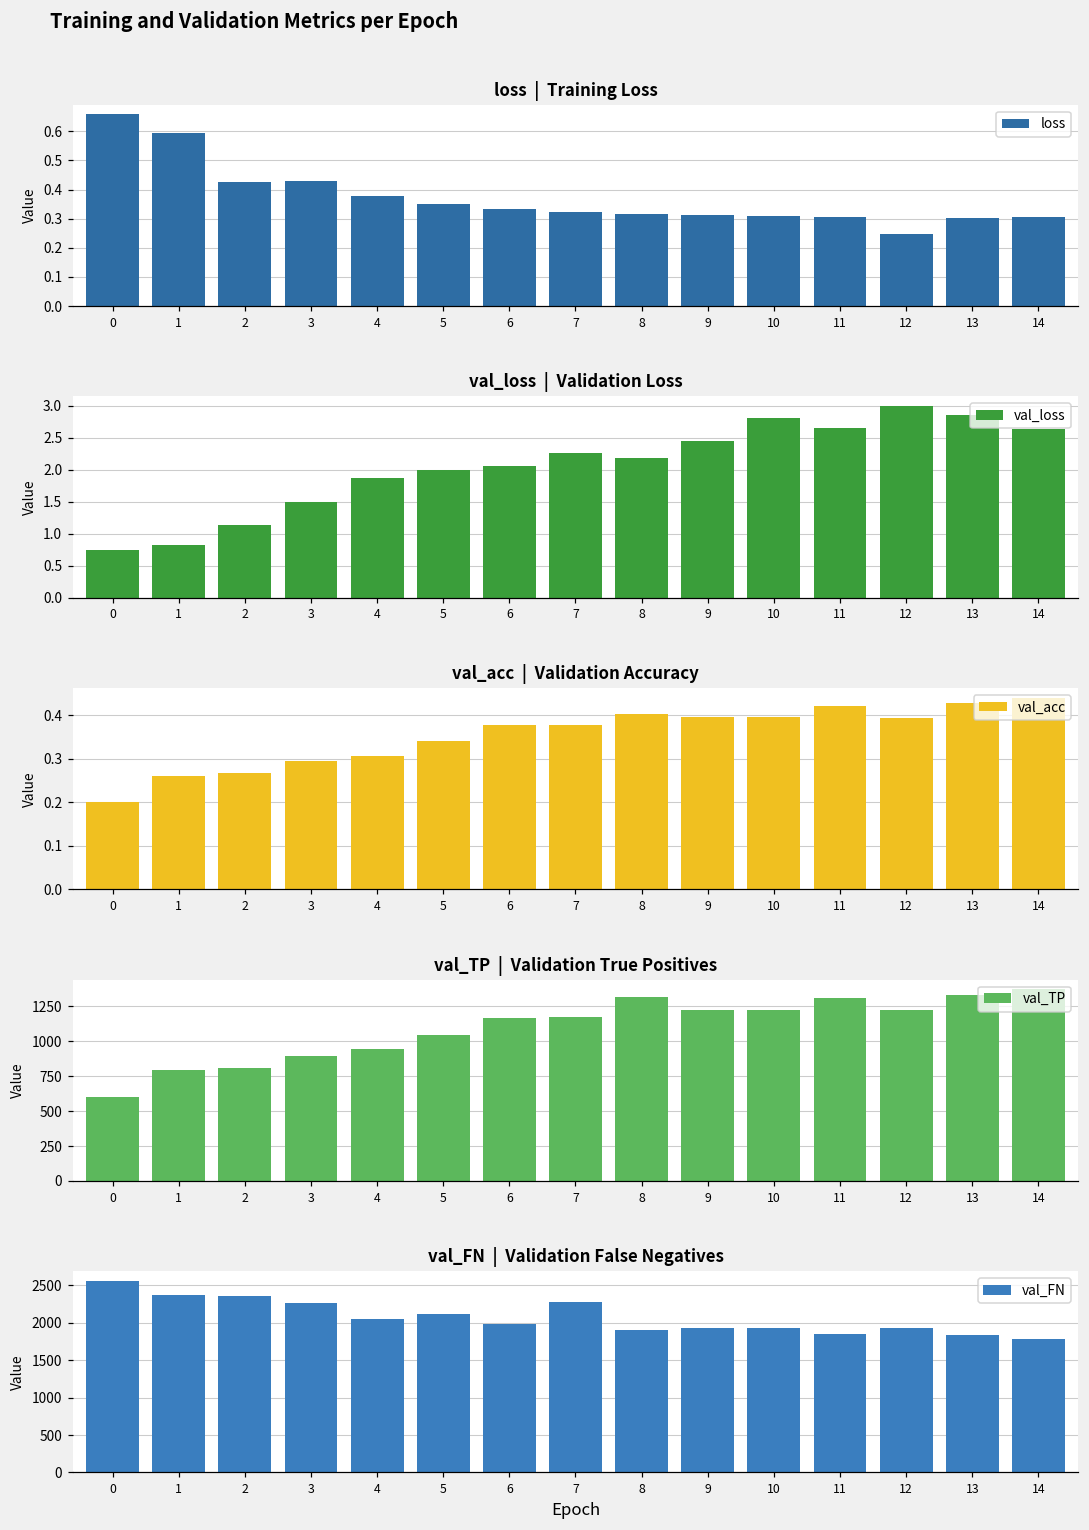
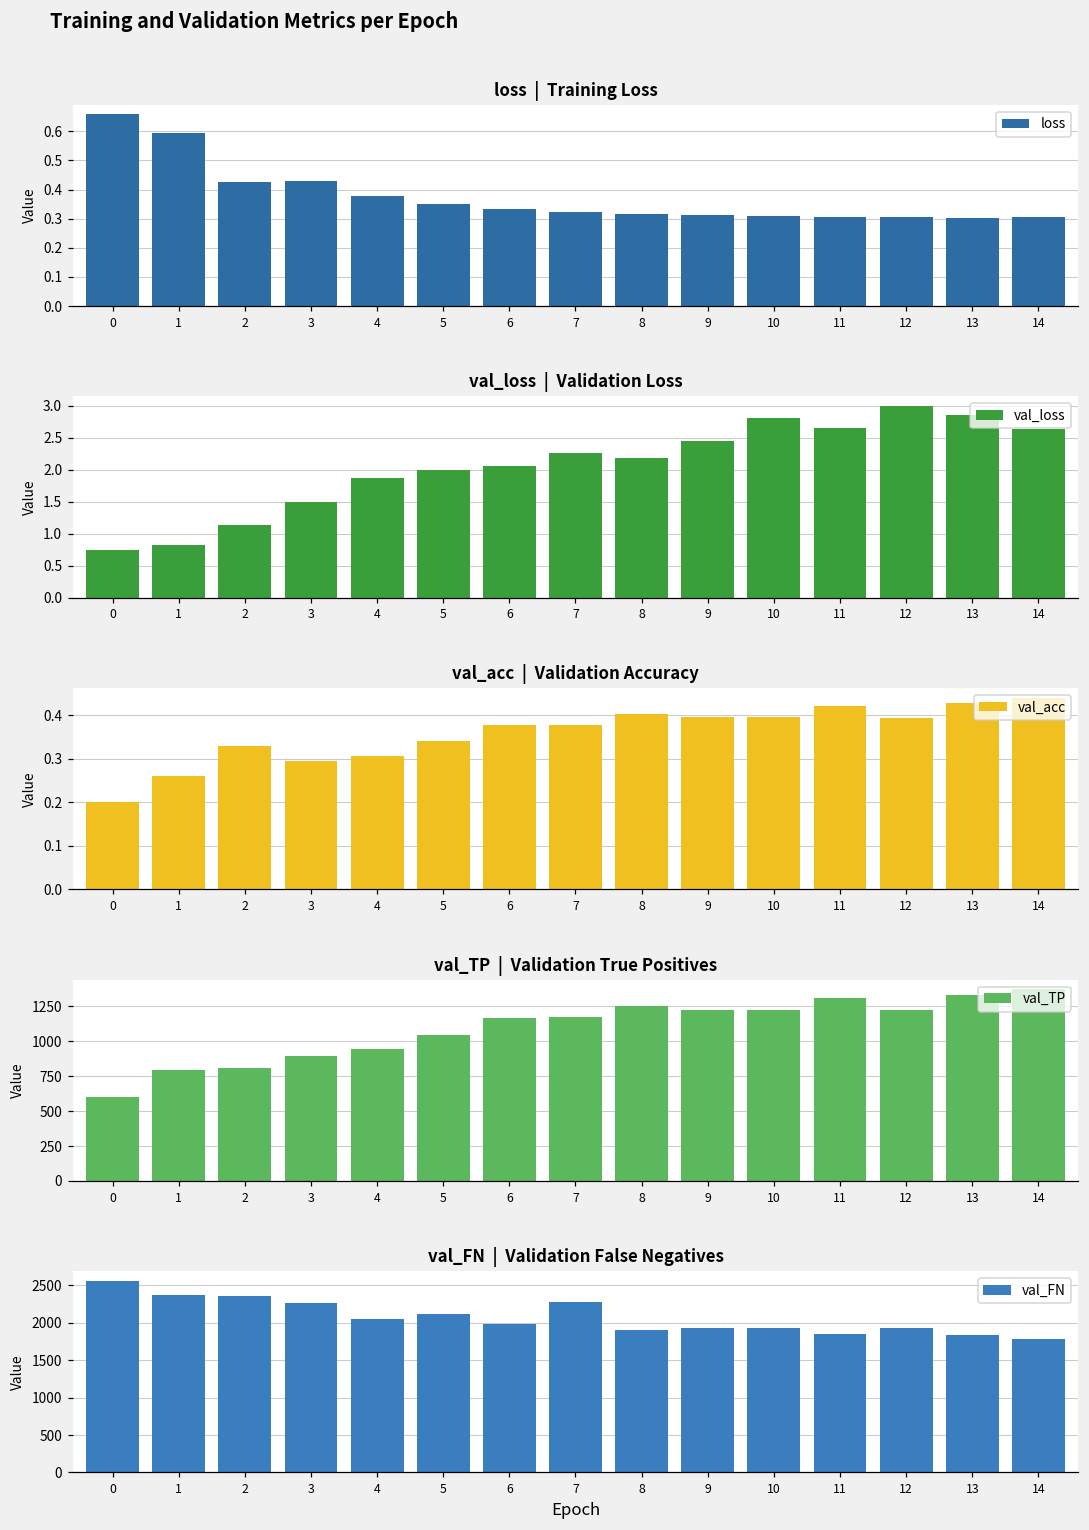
  {
    "loss | Training Loss": {
      "0": 0.66,
      "1": 0.60,
      "2": 0.43,
      "3": 0.43,
      "4": 0.38,
      "5": 0.35,
      "6": 0.33,
      "7": 0.32,
      "8": 0.32,
      "9": 0.31,
      "10": 0.31,
      "11": 0.31,
-     "12": 0.25,
+     "12": 0.30,
      "13": 0.30,
      "14": 0.30
    },
    "val_loss | Validation Loss": {
      "0": 0.7,
      "1": 0.8,
      "2": 1.1,
      "3": 1.5,
      "4": 1.9,
      "5": 2.0,
      "6": 2.1,
      "7": 2.3,
      "8": 2.2,
      "9": 2.4,
      "10": 2.8,
      "11": 2.7,
      "12": 3.0
    },
    "val_acc | Validation Accuracy": {
      "0": 0.20,
      "1": 0.26,
-     "2": 0.27,
+     "2": 0.33,
      "3": 0.29,
      "4": 0.31,
      "5": 0.34,
      "6": 0.38,
      "7": 0.38,
      "8": 0.40,
      "9": 0.40,
      "10": 0.40,
      "11": 0.42,
      "12": 0.39,
      "13": 0.43
    },
    "val_TP | Validation True Positives": {
      "0": 600,
      "1": 790,
      "2": 810,
      "3": 900,
      "4": 940,
      "5": 1050,
      "6": 1170,
      "7": 1170,
-     "8": 1310,
+     "8": 1250,
      "9": 1230,
      "10": 1230,
      "11": 1310,
      "12": 1220,
      "13": 1330
    },
    "val_FN | Validation False Negatives": {
      "0": 2600,
      "1": 2400,
      "2": 2300,
      "3": 2300,
      "4": 2000,
      "5": 2100,
      "6": 2000,
      "7": 2300,
      "8": 1900,
      "9": 1900,
      "10": 1900,
      "11": 1800,
      "12": 1900,
      "13": 1800,
      "14": 1800
    }
  }
